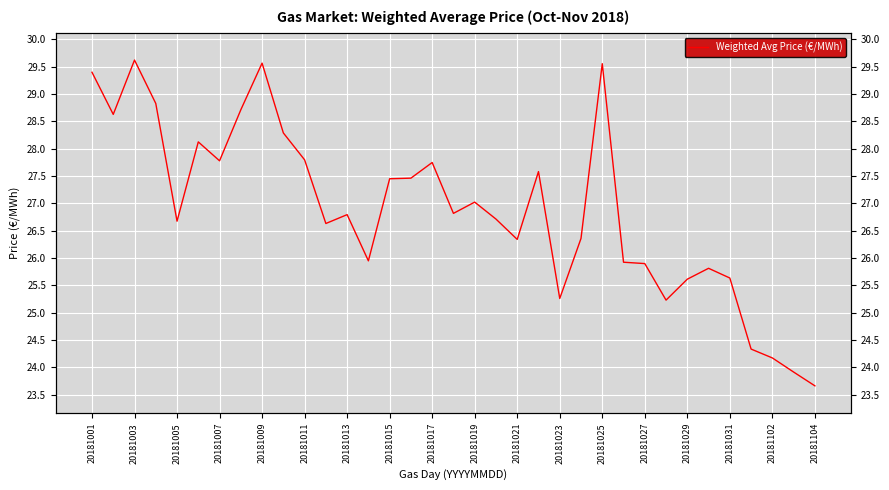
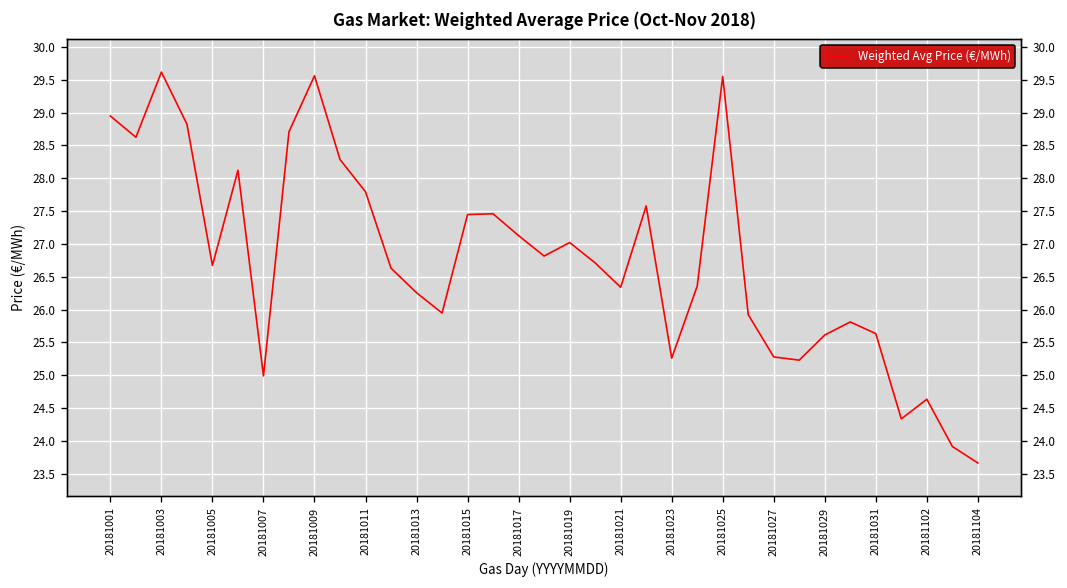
  {
-   "20181001": 29.4,
+   "20181001": 28.9,
    "20181003": 29.6,
    "20181005": 26.7,
-   "20181007": 27.8,
+   "20181007": 25.0,
    "20181009": 29.6,
    "20181011": 27.8,
-   "20181013": 26.8,
+   "20181013": 26.3,
    "20181015": 27.4,
-   "20181017": 27.7,
+   "20181017": 27.1,
    "20181019": 27.0,
    "20181021": 26.3,
    "20181023": 25.3,
    "20181025": 29.6,
-   "20181027": 25.9,
+   "20181027": 25.3,
    "20181029": 25.6,
    "20181031": 25.6,
-   "20181102": 24.2,
+   "20181102": 24.6,
    "20181104": 23.7
  }
